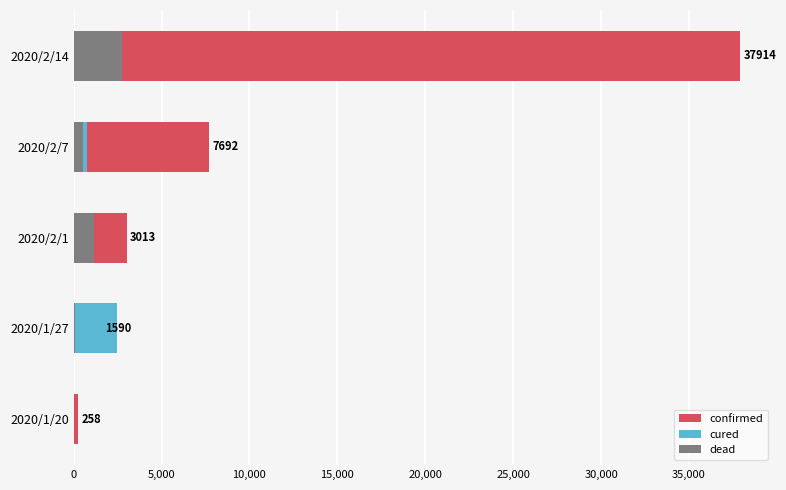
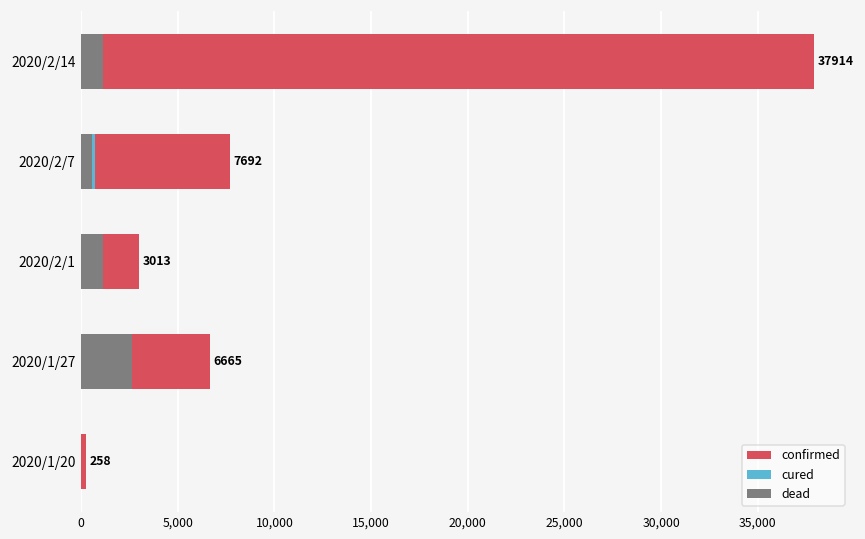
  {
    "confirmed": {
      "2020/2/14": "37914",
      "2020/2/7": "7692",
      "2020/2/1": "3013",
-     "2020/1/27": "1590",
+     "2020/1/27": "6665",
      "2020/1/20": "258"
    },
    "cured": {
-     "2020/1/27": "2,500"
+     "2020/1/27": "0"
    },
    "dead": {
-     "2020/2/14": "2,700",
-     "2020/1/27": "100"
+     "2020/2/14": "1,100",
+     "2020/1/27": "2,600"
    }
  }
